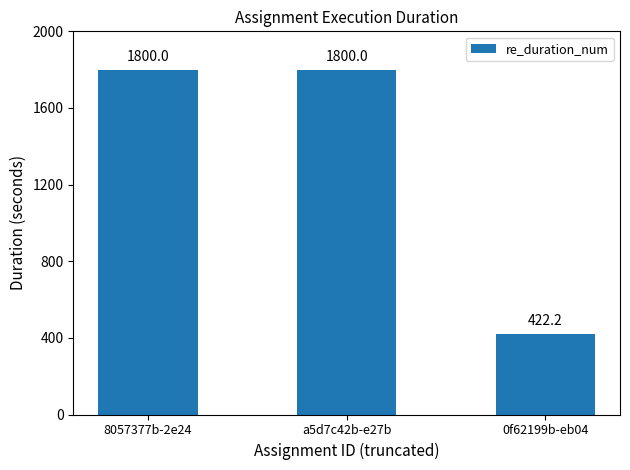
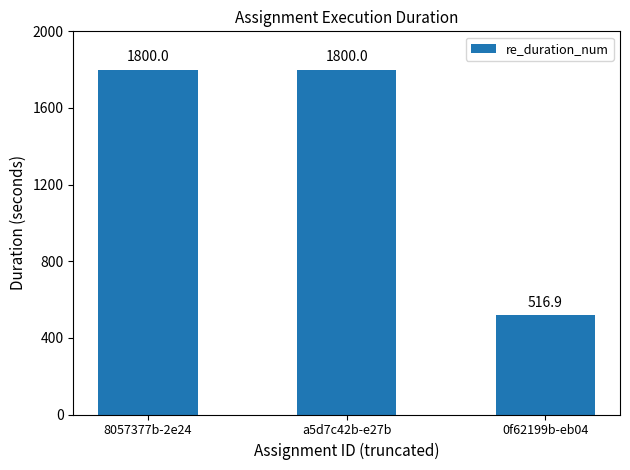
  {
    "8057377b-2e24": 1800.0,
    "a5d7c42b-e27b": 1800.0,
-   "0f62199b-eb04": 422.2
+   "0f62199b-eb04": 516.9
  }
